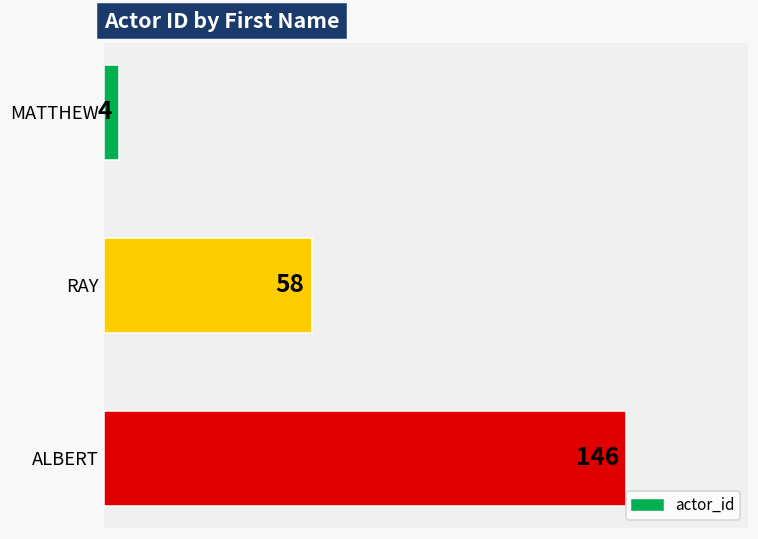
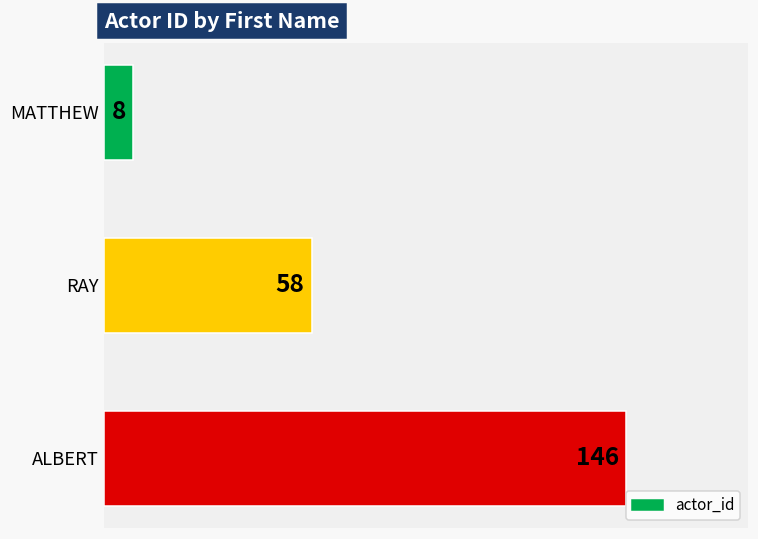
  {
-   "MATTHEW": 4,
+   "MATTHEW": 8,
    "RAY": 58,
    "ALBERT": 146
  }
